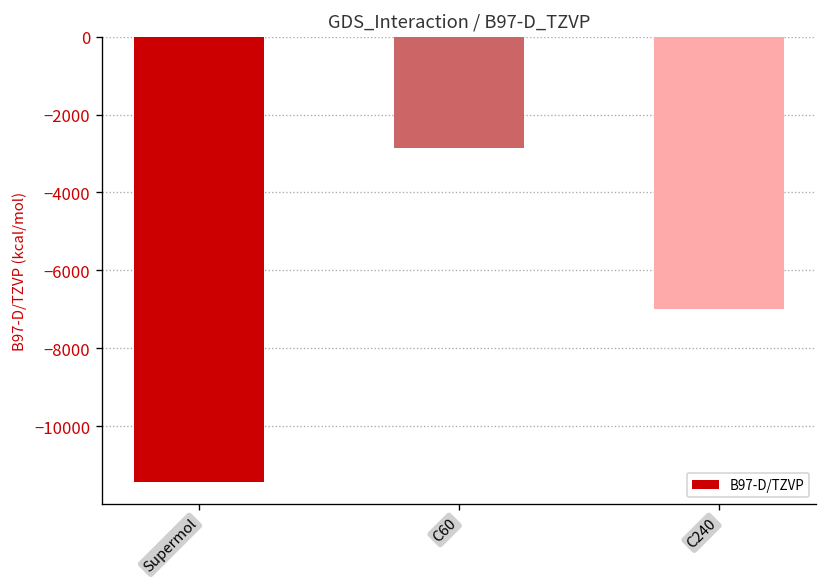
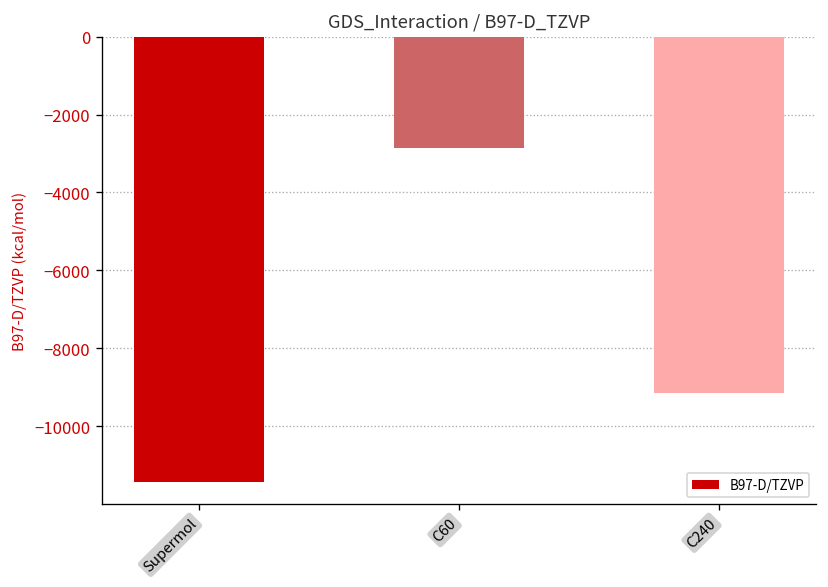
  {
    "Supermol": -11400,
    "C60": -2900,
-   "C240": -7000
+   "C240": -9100
  }
